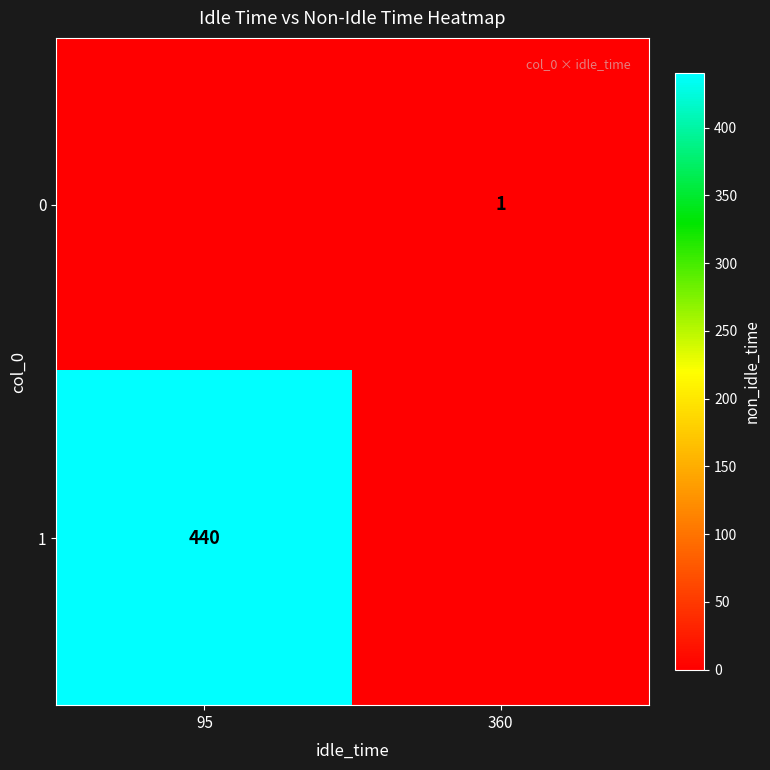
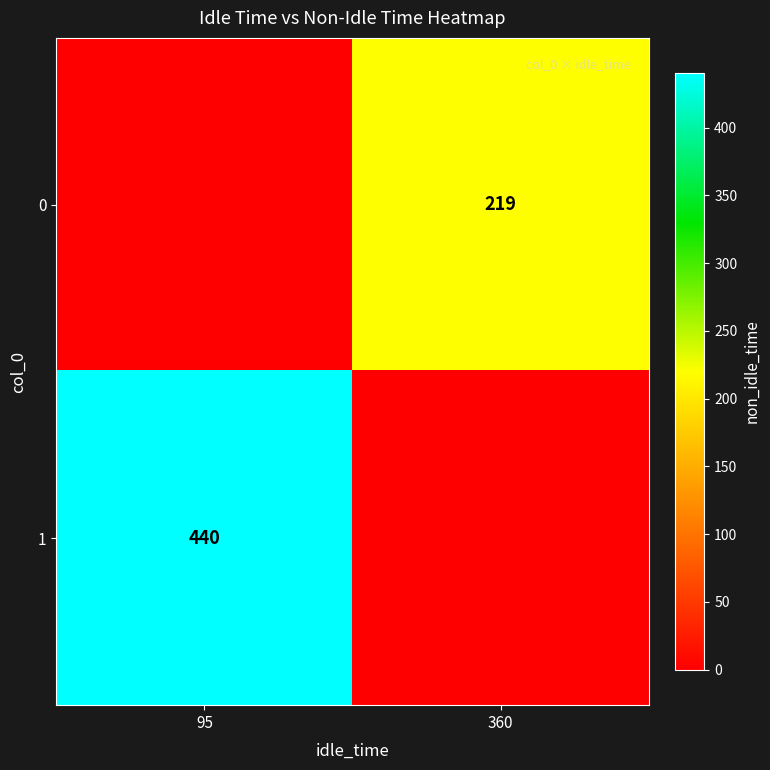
  {
    "0": {
-     "360": 1
+     "360": 219
    },
    "1": {
      "95": 440
    }
  }
